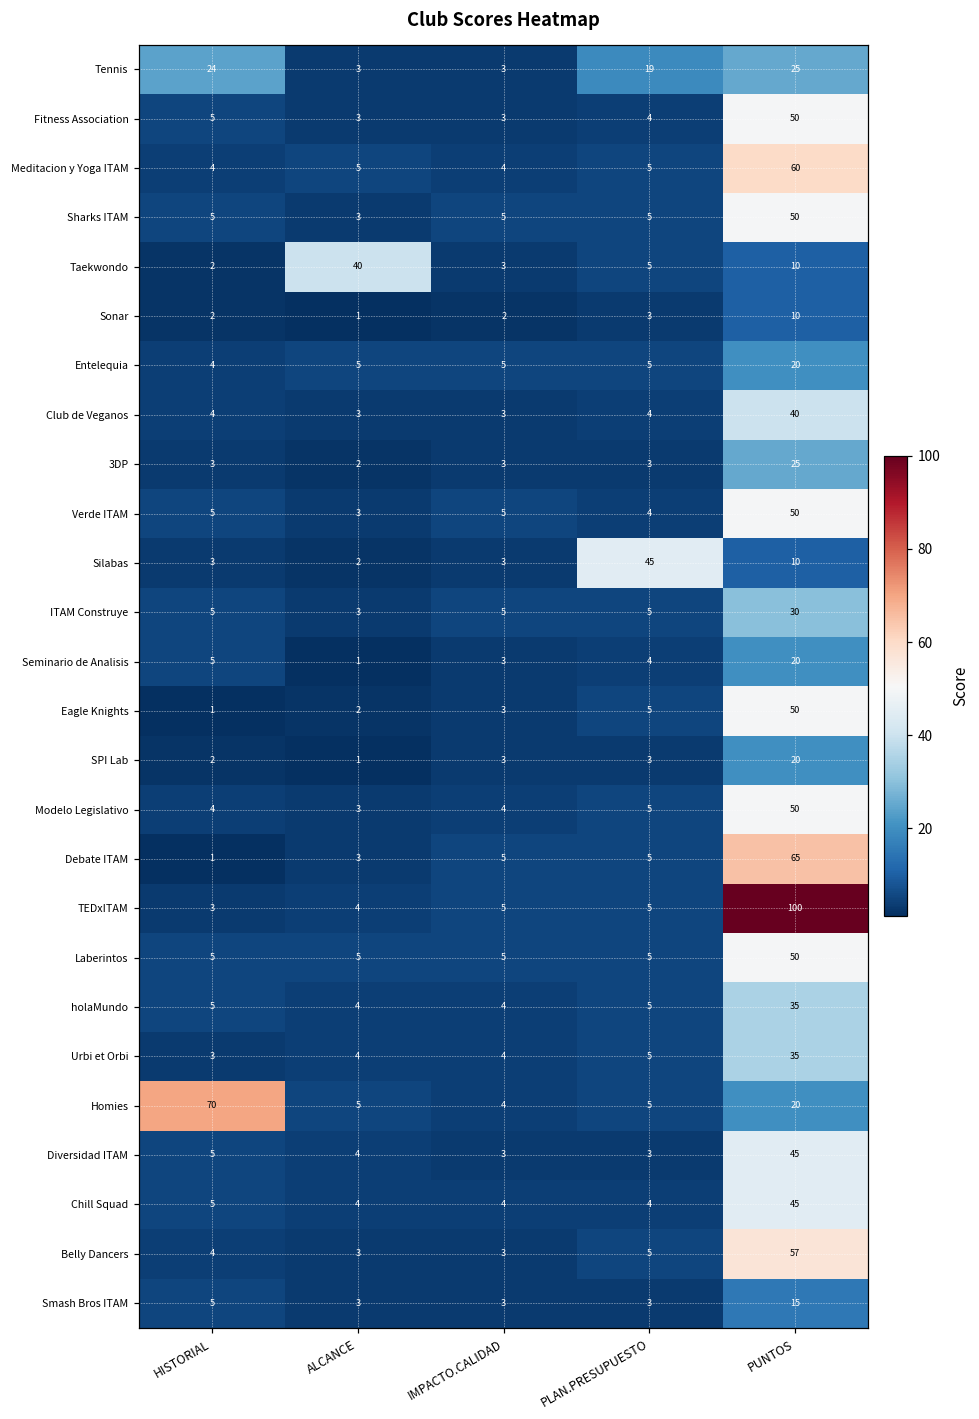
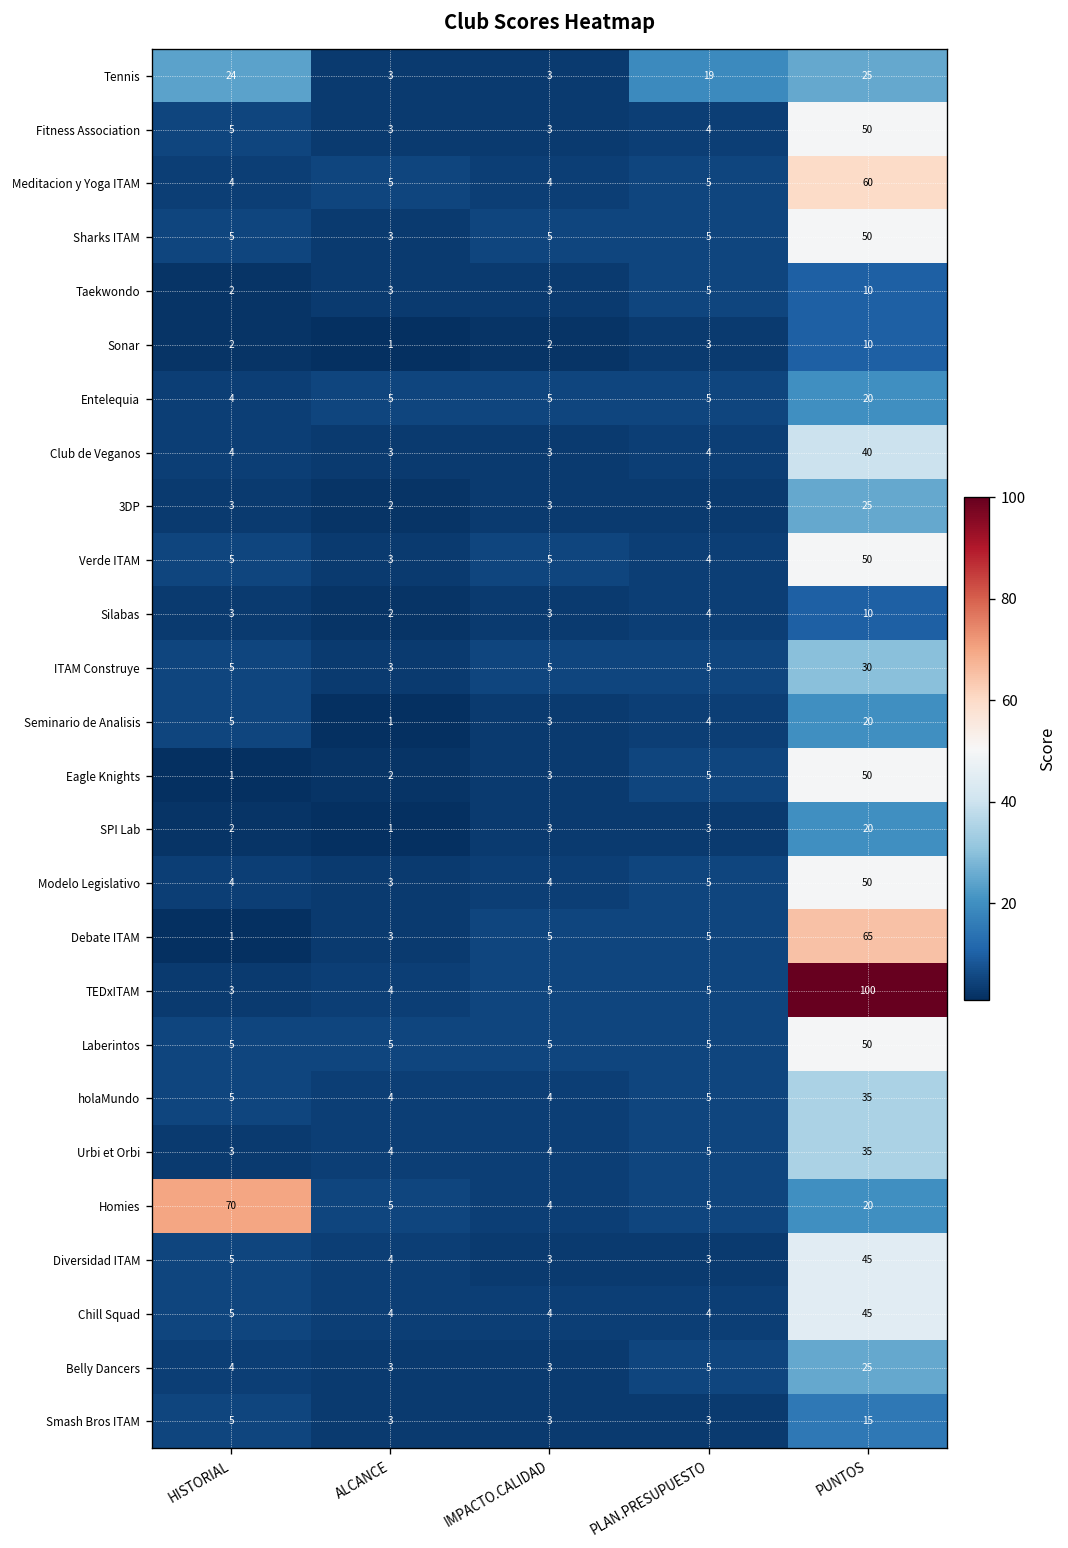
  {
    "Tennis": {
      "HISTORIAL": 24,
      "ALCANCE": 3,
      "IMPACTO.CALIDAD": 3,
      "PLAN.PRESUPUESTO": 19,
      "PUNTOS": 25
    },
    "Fitness Association": {
      "HISTORIAL": 5,
      "ALCANCE": 3,
      "IMPACTO.CALIDAD": 3,
      "PLAN.PRESUPUESTO": 4,
      "PUNTOS": 50
    },
    "Meditacion y Yoga ITAM": {
      "HISTORIAL": 4,
      "ALCANCE": 5,
      "IMPACTO.CALIDAD": 4,
      "PLAN.PRESUPUESTO": 5,
      "PUNTOS": 60
    },
    "Sharks ITAM": {
      "HISTORIAL": 5,
      "ALCANCE": 3,
      "IMPACTO.CALIDAD": 5,
      "PLAN.PRESUPUESTO": 5,
      "PUNTOS": 50
    },
    "Taekwondo": {
      "HISTORIAL": 2,
-     "ALCANCE": 40,
+     "ALCANCE": 3,
      "IMPACTO.CALIDAD": 3,
      "PLAN.PRESUPUESTO": 5,
      "PUNTOS": 10
    },
    "Sonar": {
      "HISTORIAL": 2,
      "ALCANCE": 1,
      "IMPACTO.CALIDAD": 2,
      "PLAN.PRESUPUESTO": 3,
      "PUNTOS": 10
    },
    "Entelequia": {
      "HISTORIAL": 4,
      "ALCANCE": 5,
      "IMPACTO.CALIDAD": 5,
      "PLAN.PRESUPUESTO": 5,
      "PUNTOS": 20
    },
    "Club de Veganos": {
      "HISTORIAL": 4,
      "ALCANCE": 3,
      "IMPACTO.CALIDAD": 3,
      "PLAN.PRESUPUESTO": 4,
      "PUNTOS": 40
    },
    "3DP": {
      "HISTORIAL": 3,
      "ALCANCE": 2,
      "IMPACTO.CALIDAD": 3,
      "PLAN.PRESUPUESTO": 3,
      "PUNTOS": 25
    },
    "Verde ITAM": {
      "HISTORIAL": 5,
      "ALCANCE": 3,
      "IMPACTO.CALIDAD": 5,
      "PLAN.PRESUPUESTO": 4,
      "PUNTOS": 50
    },
    "Silabas": {
      "HISTORIAL": 3,
      "ALCANCE": 2,
      "IMPACTO.CALIDAD": 3,
-     "PLAN.PRESUPUESTO": 45,
+     "PLAN.PRESUPUESTO": 4,
      "PUNTOS": 10
    },
    "ITAM Construye": {
      "HISTORIAL": 5,
      "ALCANCE": 3,
      "IMPACTO.CALIDAD": 5,
      "PLAN.PRESUPUESTO": 5,
      "PUNTOS": 30
    },
    "Seminario de Analisis": {
      "HISTORIAL": 5,
      "ALCANCE": 1,
      "IMPACTO.CALIDAD": 3,
      "PLAN.PRESUPUESTO": 4,
      "PUNTOS": 20
    },
    "Eagle Knights": {
      "HISTORIAL": 1,
      "ALCANCE": 2,
      "IMPACTO.CALIDAD": 3,
      "PLAN.PRESUPUESTO": 5,
      "PUNTOS": 50
    },
    "SPI Lab": {
      "HISTORIAL": 2,
      "ALCANCE": 1,
      "IMPACTO.CALIDAD": 3,
      "PLAN.PRESUPUESTO": 3,
      "PUNTOS": 20
    },
    "Modelo Legislativo": {
      "HISTORIAL": 4,
      "ALCANCE": 3,
      "IMPACTO.CALIDAD": 4,
      "PLAN.PRESUPUESTO": 5,
      "PUNTOS": 50
    },
    "Debate ITAM": {
      "HISTORIAL": 1,
      "ALCANCE": 3,
      "IMPACTO.CALIDAD": 5,
      "PLAN.PRESUPUESTO": 5,
      "PUNTOS": 65
    },
    "TEDxITAM": {
      "HISTORIAL": 3,
      "ALCANCE": 4,
      "IMPACTO.CALIDAD": 5,
      "PLAN.PRESUPUESTO": 5,
      "PUNTOS": 100
    },
    "Laberintos": {
      "HISTORIAL": 5,
      "ALCANCE": 5,
      "IMPACTO.CALIDAD": 5,
      "PLAN.PRESUPUESTO": 5,
      "PUNTOS": 50
    },
    "holaMundo": {
      "HISTORIAL": 5,
      "ALCANCE": 4,
      "IMPACTO.CALIDAD": 4,
      "PLAN.PRESUPUESTO": 5,
      "PUNTOS": 35
    },
    "Urbi et Orbi": {
      "HISTORIAL": 3,
      "ALCANCE": 4,
      "IMPACTO.CALIDAD": 4,
      "PLAN.PRESUPUESTO": 5,
      "PUNTOS": 35
    },
    "Homies": {
      "HISTORIAL": 70,
      "ALCANCE": 5,
      "IMPACTO.CALIDAD": 4,
      "PLAN.PRESUPUESTO": 5,
      "PUNTOS": 20
    },
    "Diversidad ITAM": {
      "HISTORIAL": 5,
      "ALCANCE": 4,
      "IMPACTO.CALIDAD": 3,
      "PLAN.PRESUPUESTO": 3,
      "PUNTOS": 45
    },
    "Chill Squad": {
      "HISTORIAL": 5,
      "ALCANCE": 4,
      "IMPACTO.CALIDAD": 4,
      "PLAN.PRESUPUESTO": 4,
      "PUNTOS": 45
    },
    "Belly Dancers": {
      "HISTORIAL": 4,
      "ALCANCE": 3,
      "IMPACTO.CALIDAD": 3,
      "PLAN.PRESUPUESTO": 5,
-     "PUNTOS": 57
+     "PUNTOS": 25
    },
    "Smash Bros ITAM": {
      "HISTORIAL": 5,
      "ALCANCE": 3,
      "IMPACTO.CALIDAD": 3,
      "PLAN.PRESUPUESTO": 3,
      "PUNTOS": 15
    }
  }
